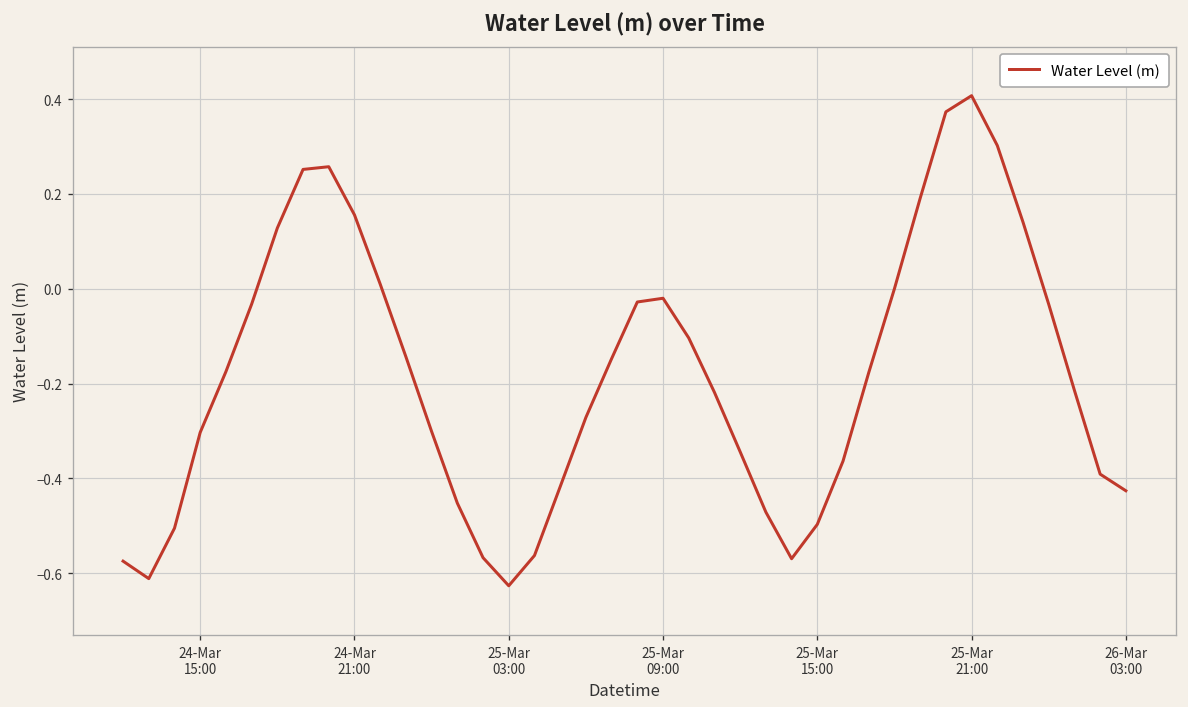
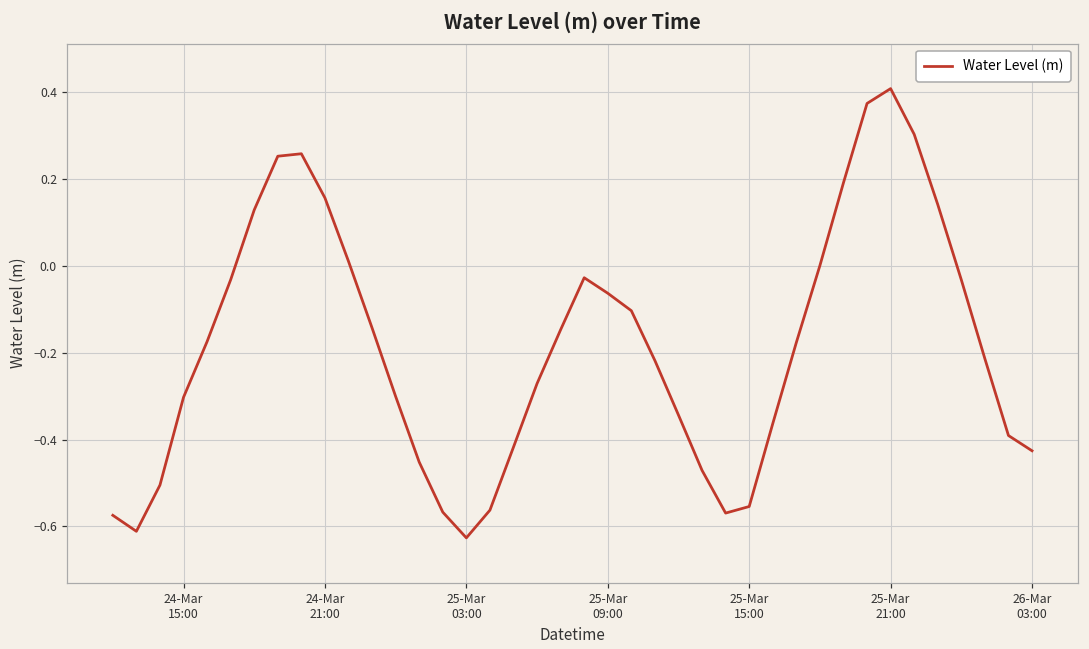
  {
    "24-Mar 15:00": -0.30,
    "24-Mar 21:00": 0.16,
    "25-Mar 03:00": -0.63,
-   "25-Mar 09:00": -0.02,
-   "25-Mar 15:00": -0.50,
+   "25-Mar 09:00": -0.06,
+   "25-Mar 15:00": -0.55,
    "25-Mar 21:00": 0.41,
    "26-Mar 03:00": -0.43
  }
